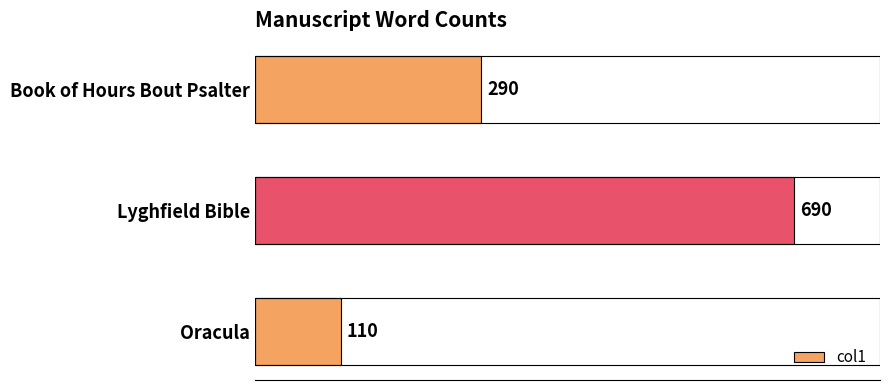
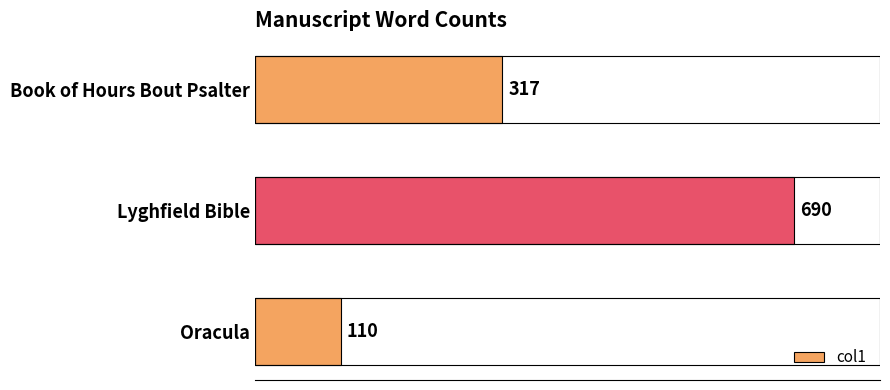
  {
-   "Book of Hours Bout Psalter": 290,
+   "Book of Hours Bout Psalter": 317,
    "Lyghfield Bible": 690,
    "Oracula": 110
  }
